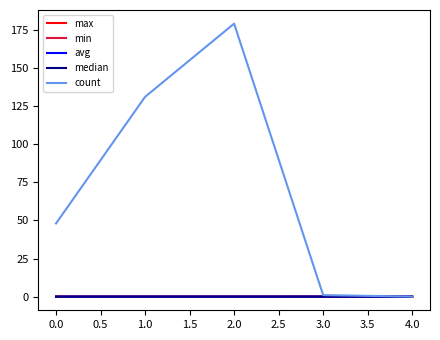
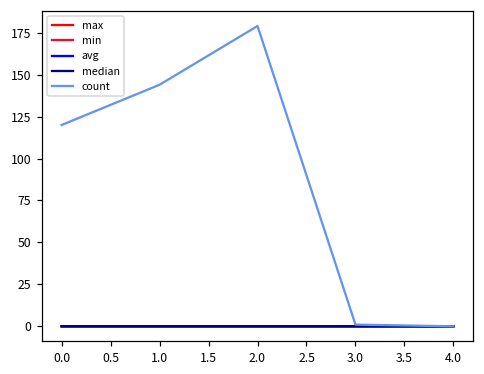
  {
    "median": {
      "0.0": 0,
      "1.0": 0,
      "2.0": 0
    },
    "count": {
-     "0.0": 48,
-     "1.0": 131,
+     "0.0": 120,
+     "1.0": 144,
      "2.0": 179
    }
  }
